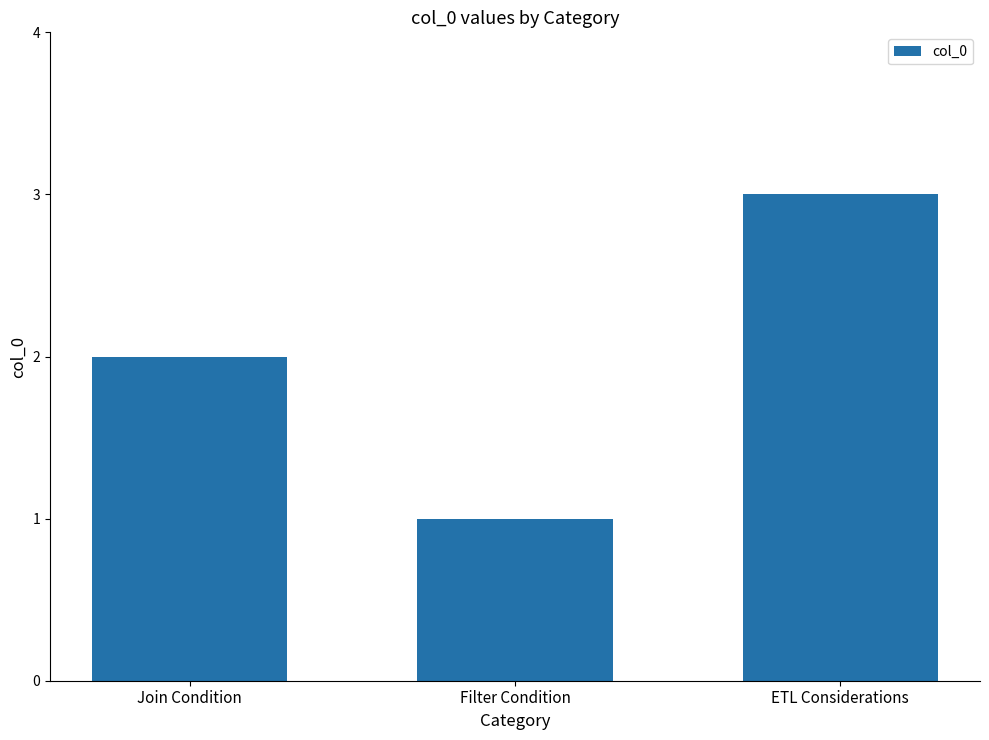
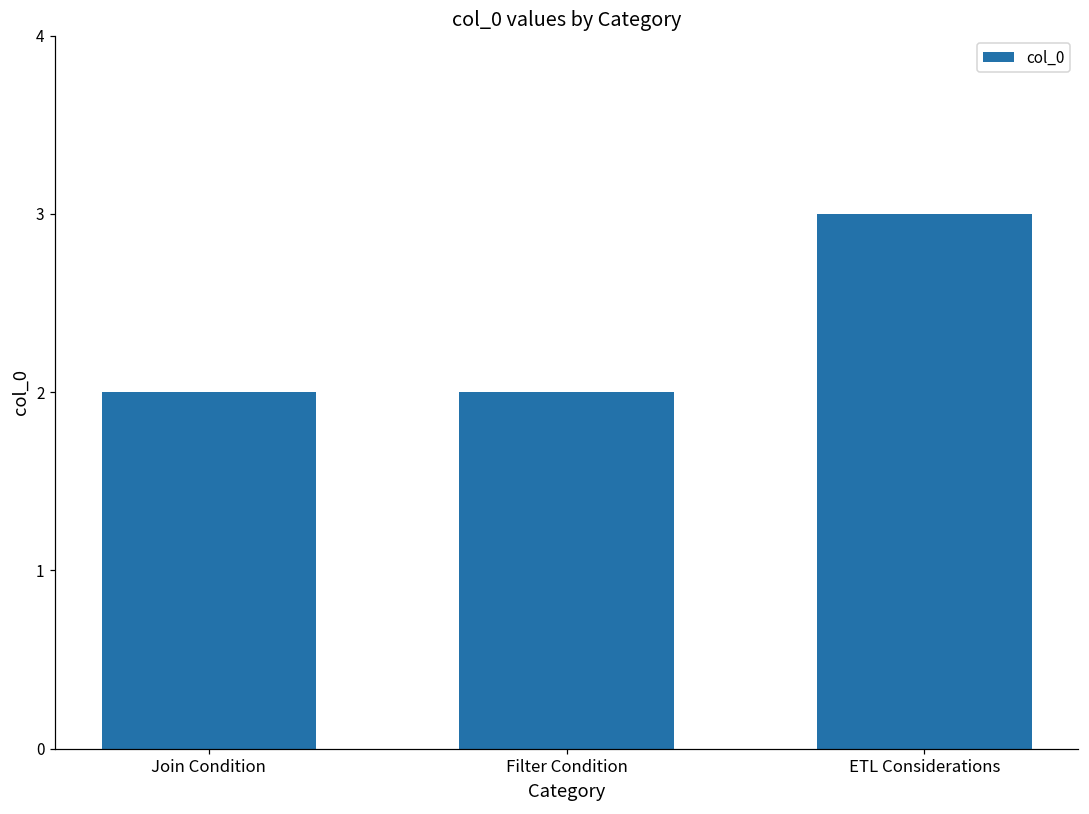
  {
    "Join Condition": 2,
-   "Filter Condition": 1,
+   "Filter Condition": 2,
    "ETL Considerations": 3
  }
